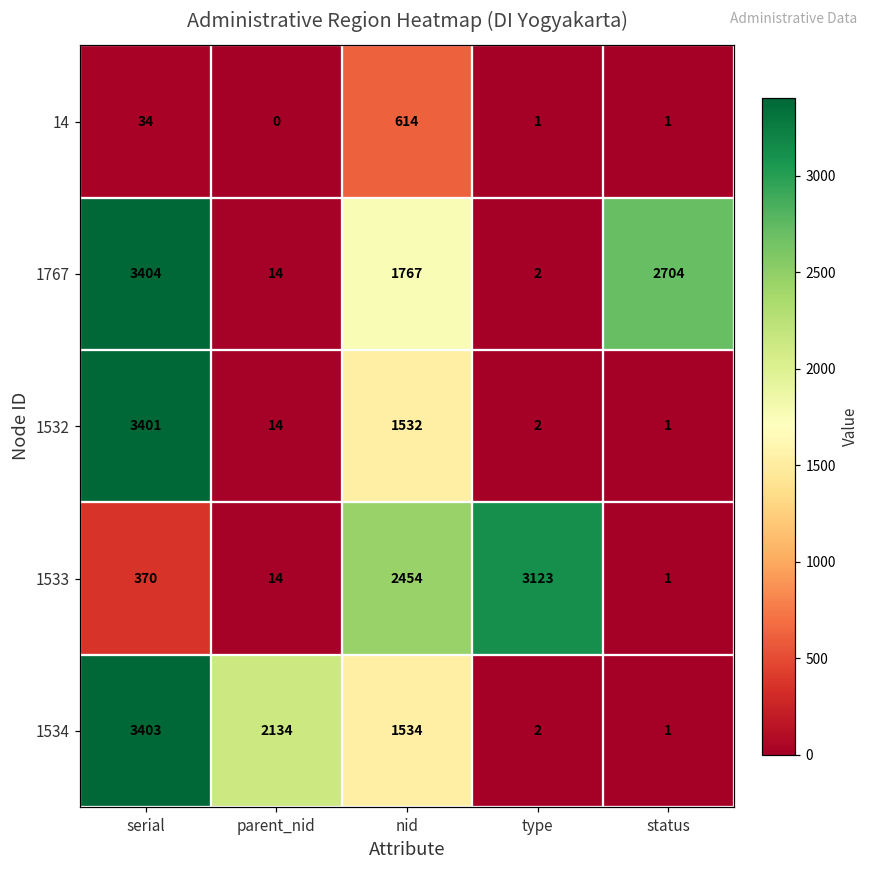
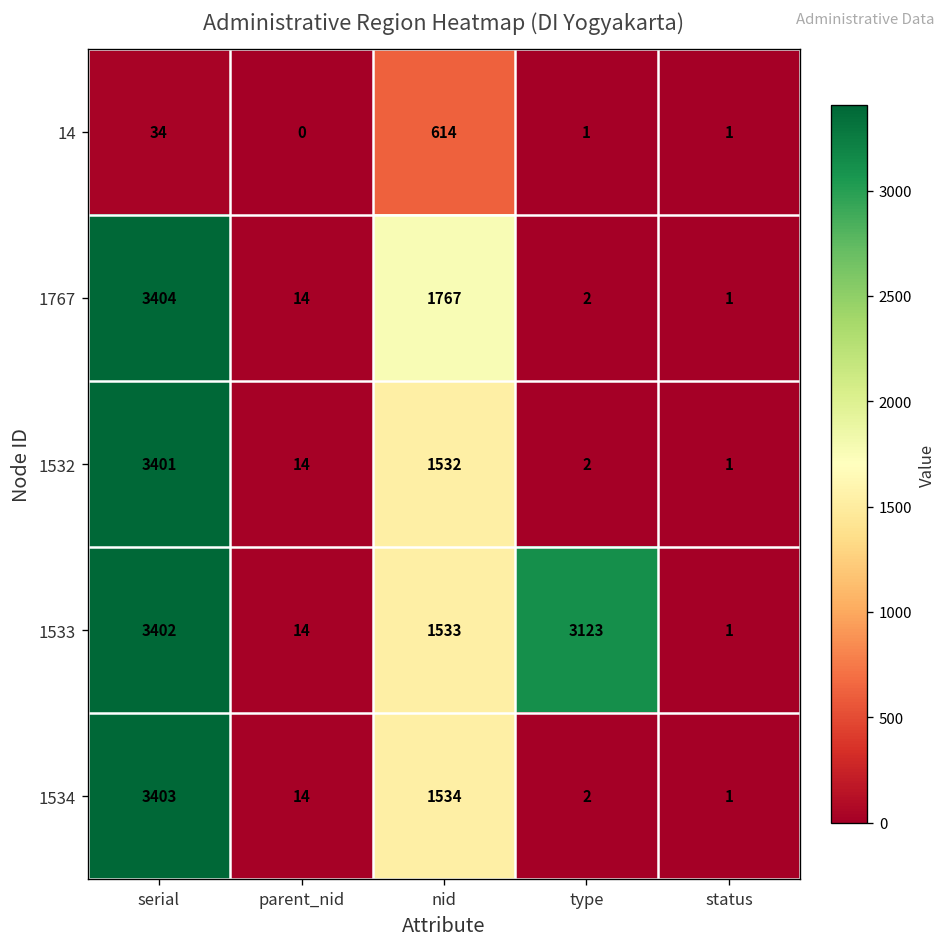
  {
    "14": {
      "serial": 34,
      "parent_nid": 0,
      "nid": 614,
      "type": 1,
      "status": 1
    },
    "1767": {
      "serial": 3404,
      "parent_nid": 14,
      "nid": 1767,
      "type": 2,
-     "status": 2704
+     "status": 1
    },
    "1532": {
      "serial": 3401,
      "parent_nid": 14,
      "nid": 1532,
      "type": 2,
      "status": 1
    },
    "1533": {
-     "serial": 370,
+     "serial": 3402,
      "parent_nid": 14,
-     "nid": 2454,
+     "nid": 1533,
      "type": 3123,
      "status": 1
    },
    "1534": {
      "serial": 3403,
-     "parent_nid": 2134,
+     "parent_nid": 14,
      "nid": 1534,
      "type": 2,
      "status": 1
    }
  }
